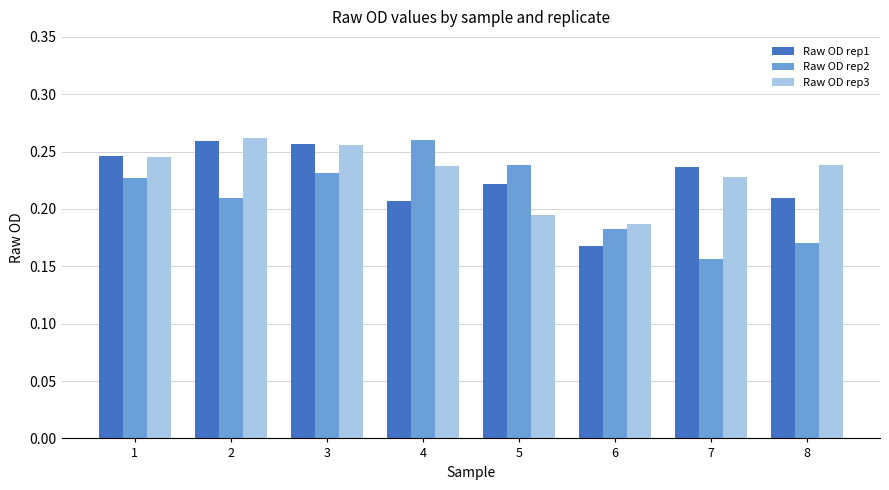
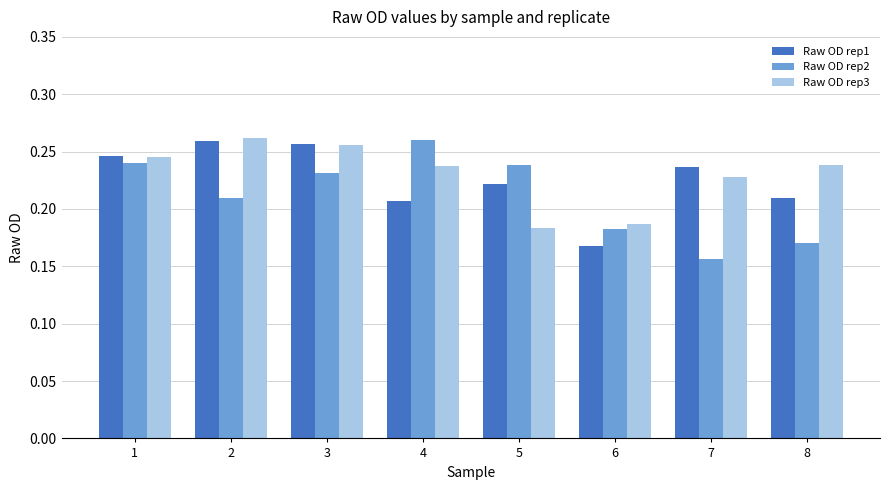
  {
    "Raw OD rep1": {
      "1": 0.247,
      "2": 0.259,
      "3": 0.257,
      "4": 0.207,
      "5": 0.222,
      "6": 0.168,
      "7": 0.237,
      "8": 0.209
    },
    "Raw OD rep2": {
-     "1": 0.227,
+     "1": 0.240,
      "2": 0.210,
      "3": 0.231,
      "4": 0.261,
      "5": 0.238,
      "6": 0.182,
      "7": 0.157,
      "8": 0.170
    },
    "Raw OD rep3": {
      "1": 0.246,
      "2": 0.262,
      "3": 0.256,
      "4": 0.238,
-     "5": 0.194,
+     "5": 0.183,
      "6": 0.187,
      "7": 0.228,
      "8": 0.239
    }
  }
